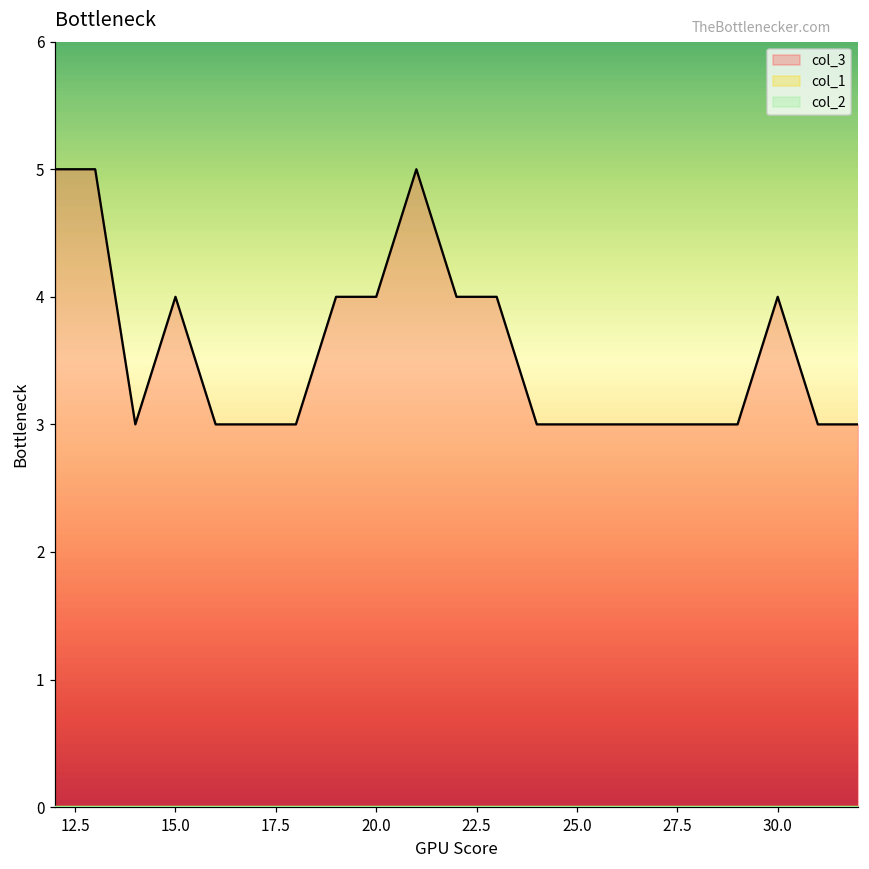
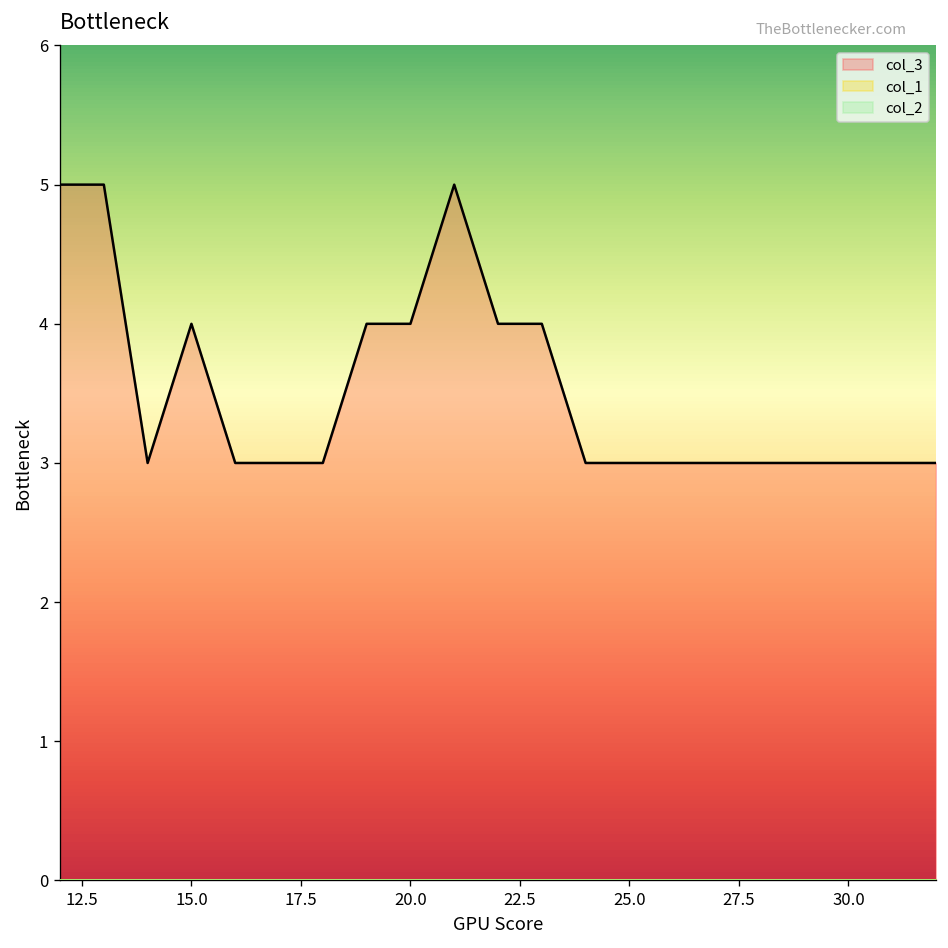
  {
    "col_3": {
      "15.0": 4,
      "20.0": 4,
      "25.0": 3,
-     "30.0": 4
+     "30.0": 3
    },
    "col_2": {
      "15.0": 0,
      "20.0": 0,
      "25.0": 0,
      "30.0": 0
    }
  }
